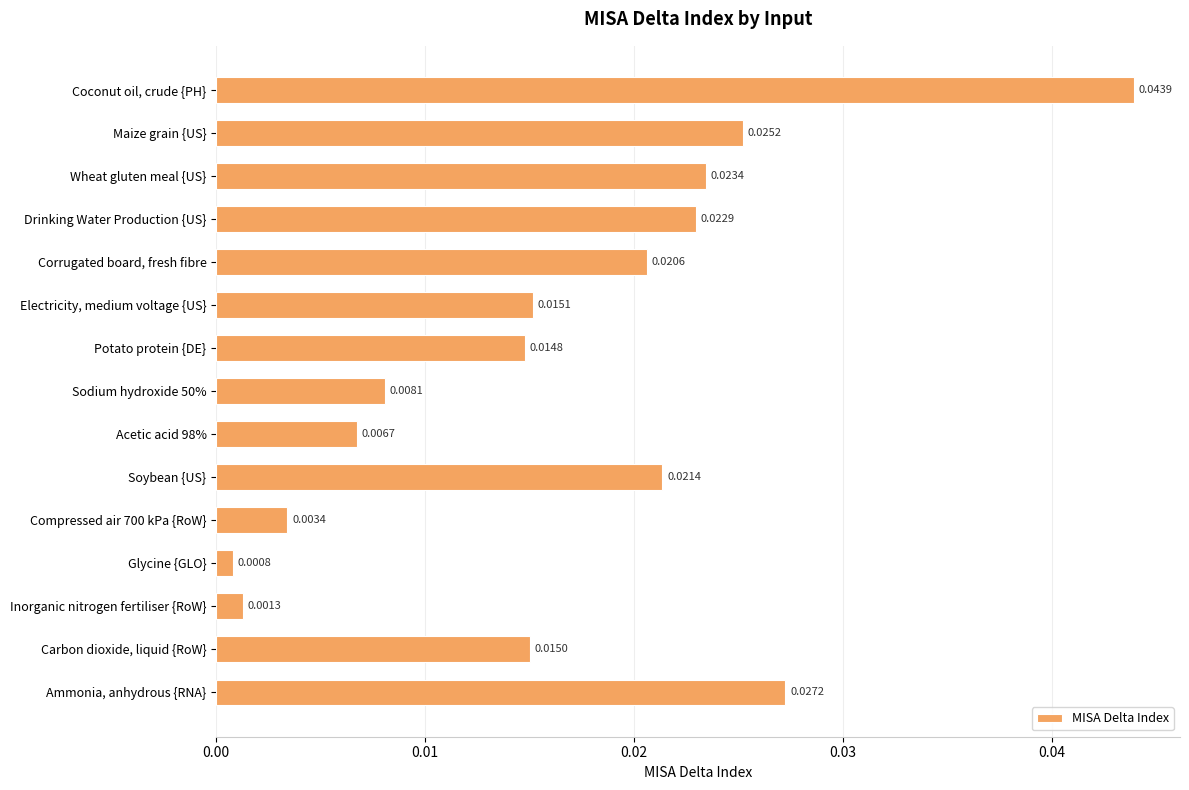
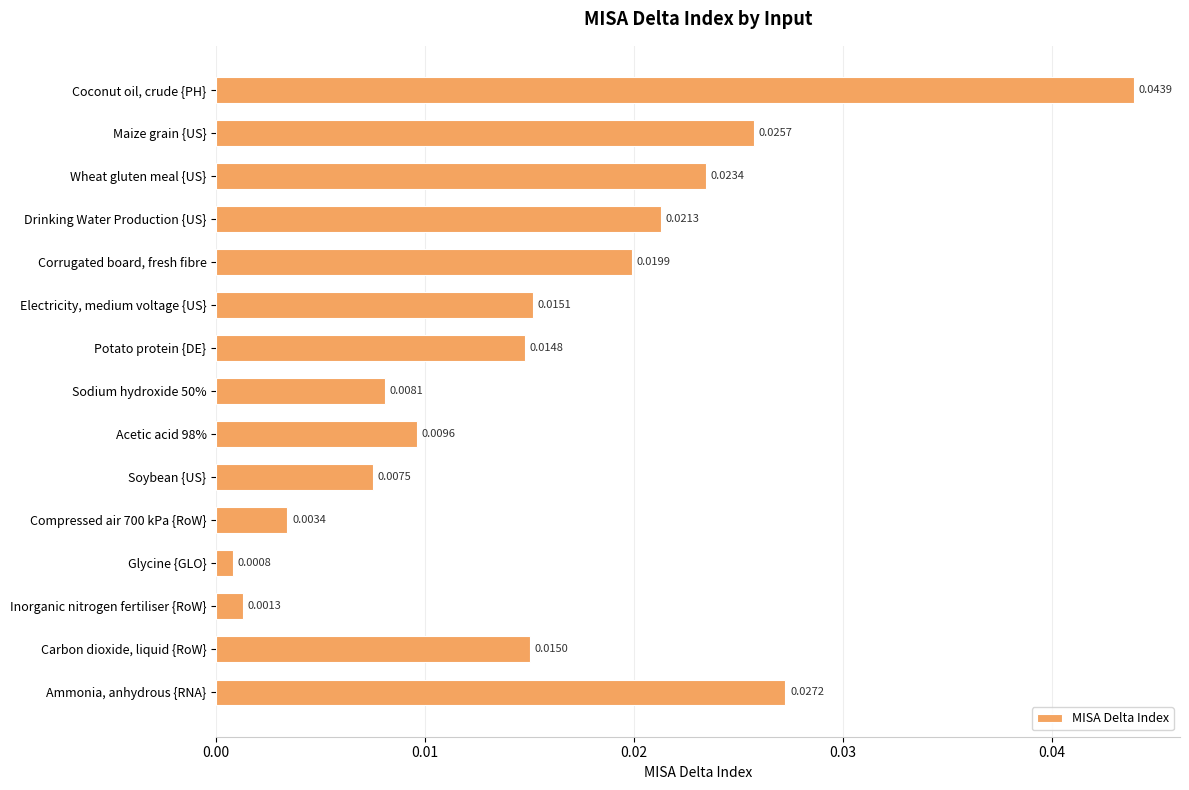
  {
    "Coconut oil, crude {PH}": 0.0439,
-   "Maize grain {US}": 0.0252,
+   "Maize grain {US}": 0.0257,
    "Wheat gluten meal {US}": 0.0234,
-   "Drinking Water Production {US}": 0.0229,
-   "Corrugated board, fresh fibre": 0.0206,
+   "Drinking Water Production {US}": 0.0213,
+   "Corrugated board, fresh fibre": 0.0199,
    "Electricity, medium voltage {US}": 0.0151,
    "Potato protein {DE}": 0.0148,
    "Sodium hydroxide 50%": 0.0081,
-   "Acetic acid 98%": 0.0067,
-   "Soybean {US}": 0.0214,
+   "Acetic acid 98%": 0.0096,
+   "Soybean {US}": 0.0075,
    "Compressed air 700 kPa {RoW}": 0.0034,
    "Glycine {GLO}": 0.0008,
    "Inorganic nitrogen fertiliser {RoW}": 0.0013,
    "Carbon dioxide, liquid {RoW}": 0.0150,
    "Ammonia, anhydrous {RNA}": 0.0272
  }
